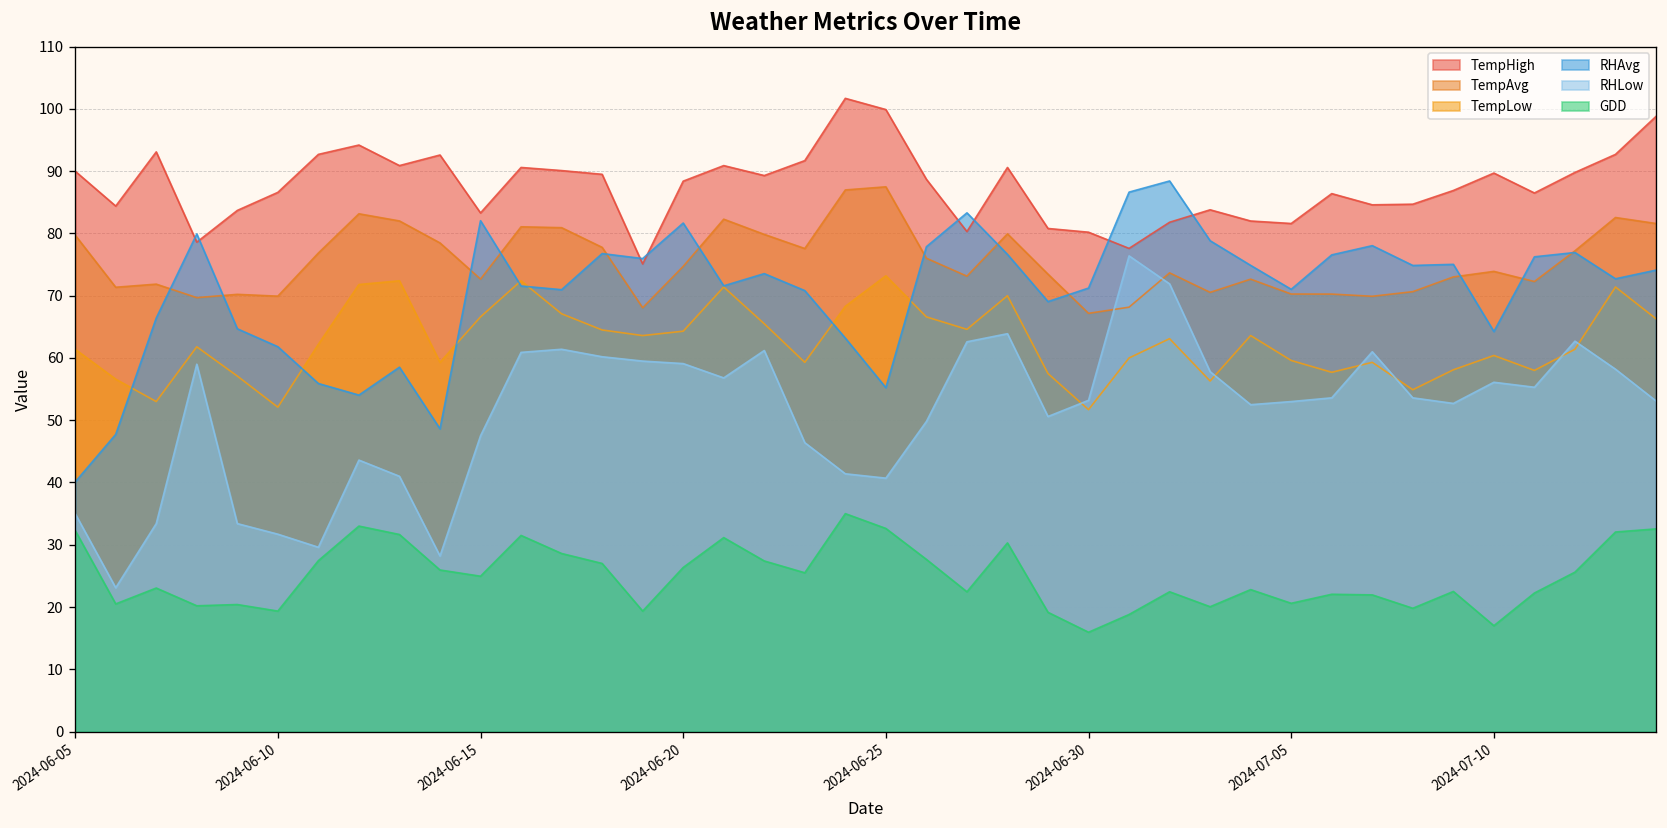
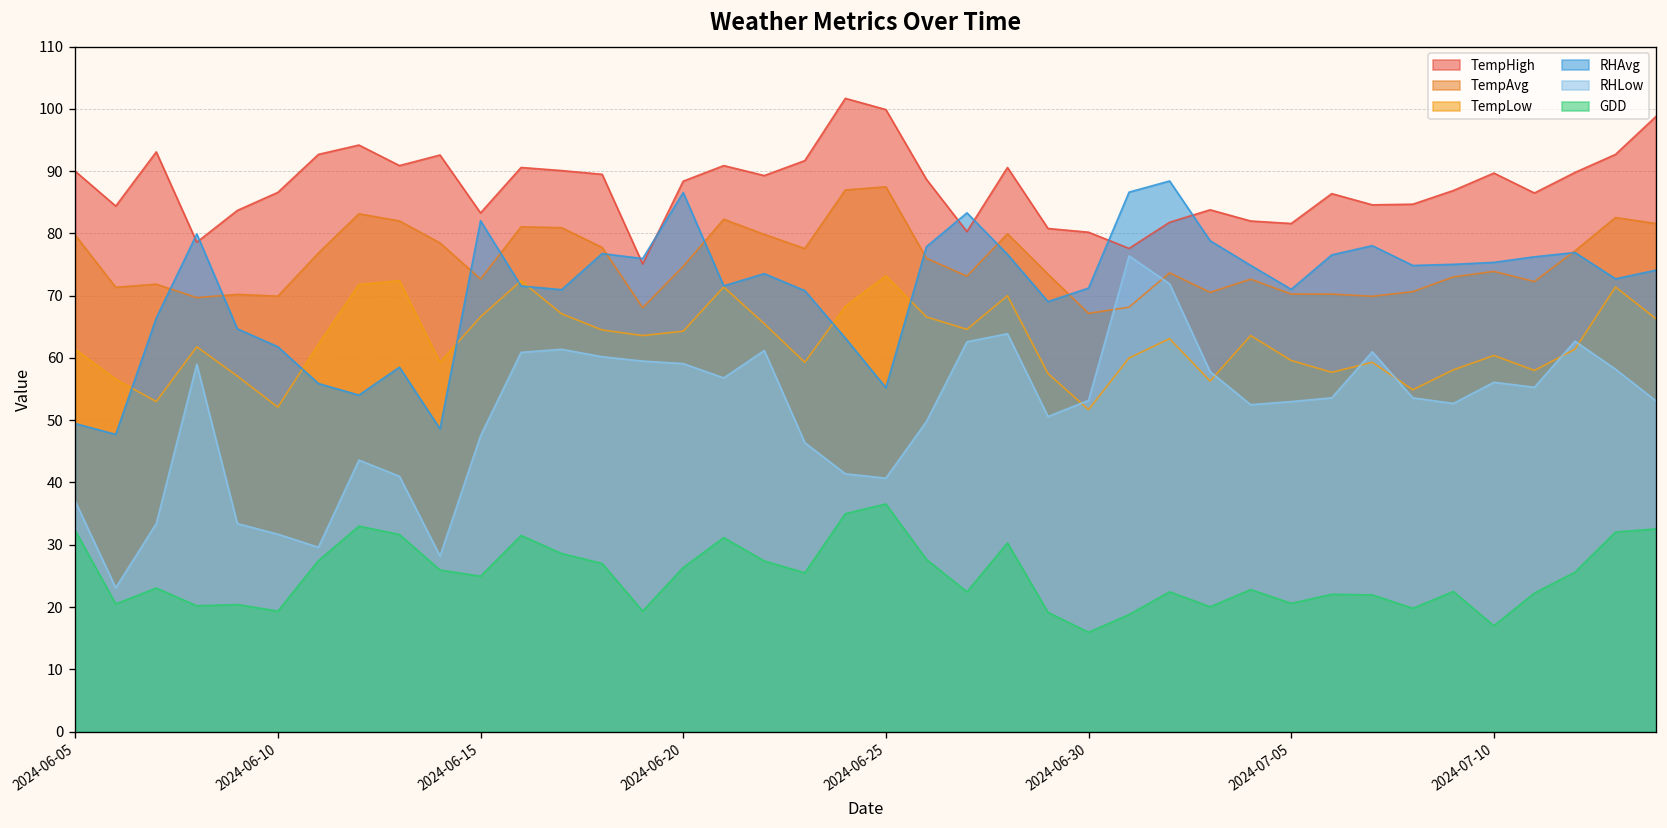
  {
    "RHAvg": {
-     "2024-06-05": 40,
+     "2024-06-05": 49,
      "2024-06-10": 62,
      "2024-06-15": 82,
-     "2024-06-20": 82,
+     "2024-06-20": 87,
      "2024-06-25": 55,
      "2024-06-30": 71,
      "2024-07-05": 71,
-     "2024-07-10": 64
+     "2024-07-10": 75
    },
    "RHLow": {
-     "2024-06-05": 35,
+     "2024-06-05": 37,
      "2024-06-10": 32,
      "2024-06-15": 48,
      "2024-06-20": 59,
      "2024-06-25": 41,
      "2024-06-30": 53,
      "2024-07-05": 53,
      "2024-07-10": 56
    },
    "GDD": {
      "2024-06-05": 32,
      "2024-06-10": 19,
      "2024-06-15": 25,
      "2024-06-20": 26,
-     "2024-06-25": 33,
+     "2024-06-25": 37,
      "2024-06-30": 16,
      "2024-07-05": 21,
      "2024-07-10": 17
    }
  }
